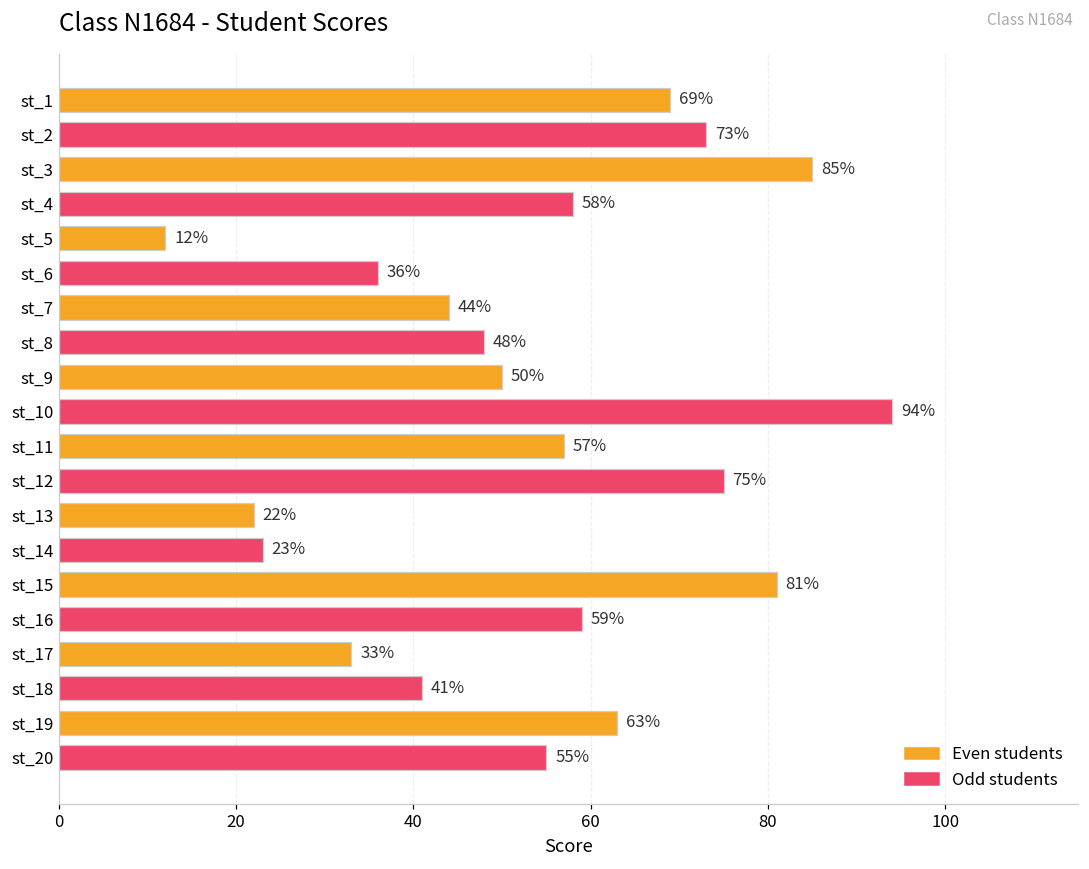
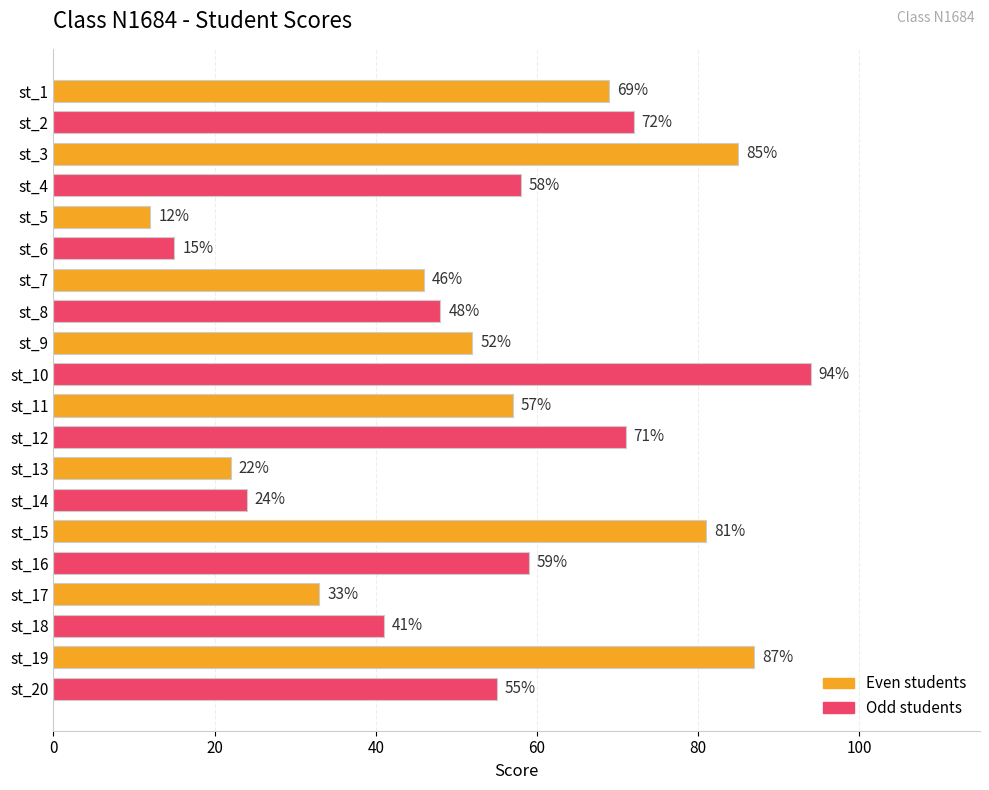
  {
    "st_1": "69%",
-   "st_2": "73%",
+   "st_2": "72%",
    "st_3": "85%",
    "st_4": "58%",
    "st_5": "12%",
-   "st_6": "36%",
-   "st_7": "44%",
+   "st_6": "15%",
+   "st_7": "46%",
    "st_8": "48%",
-   "st_9": "50%",
+   "st_9": "52%",
    "st_10": "94%",
    "st_11": "57%",
-   "st_12": "75%",
+   "st_12": "71%",
    "st_13": "22%",
-   "st_14": "23%",
+   "st_14": "24%",
    "st_15": "81%",
    "st_16": "59%",
    "st_17": "33%",
    "st_18": "41%",
-   "st_19": "63%",
+   "st_19": "87%",
    "st_20": "55%"
  }
